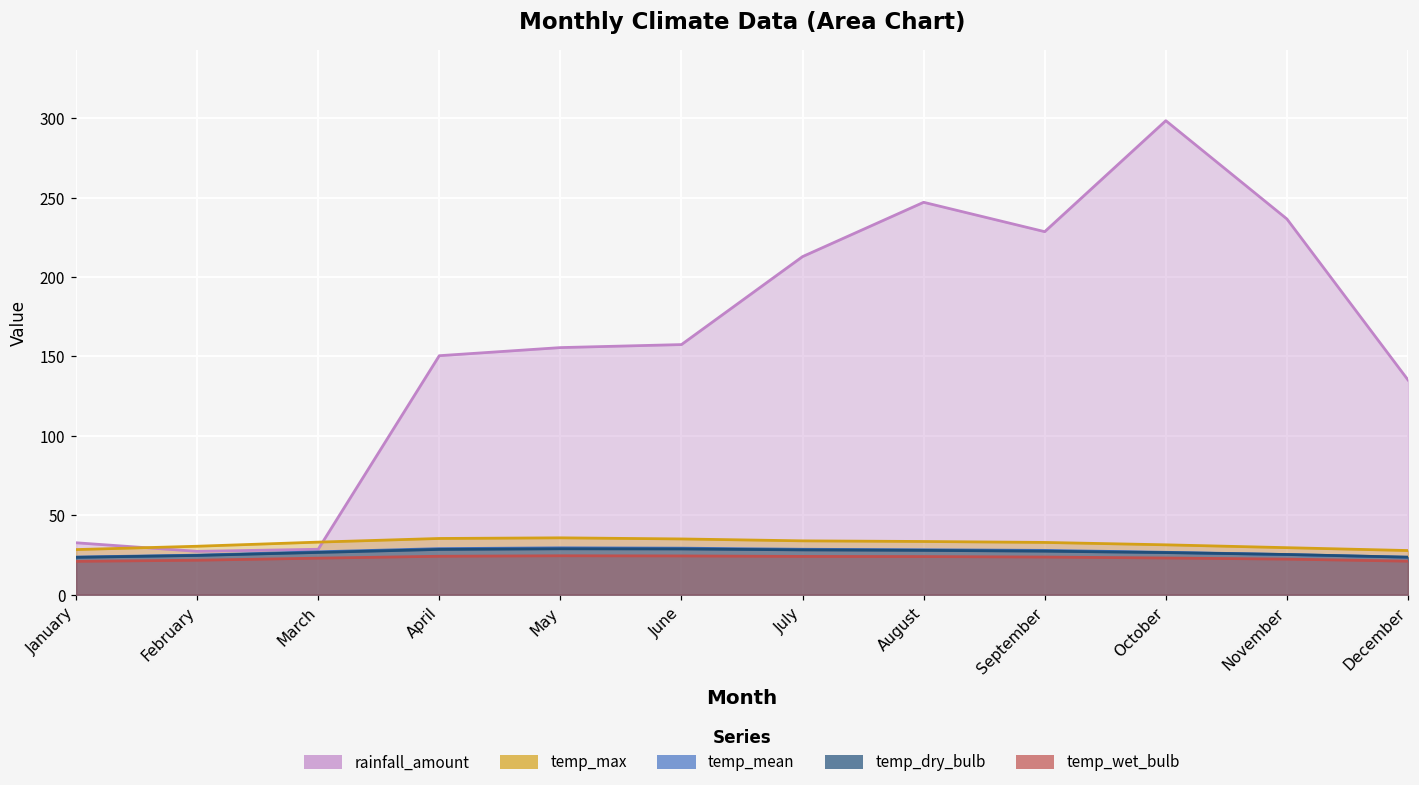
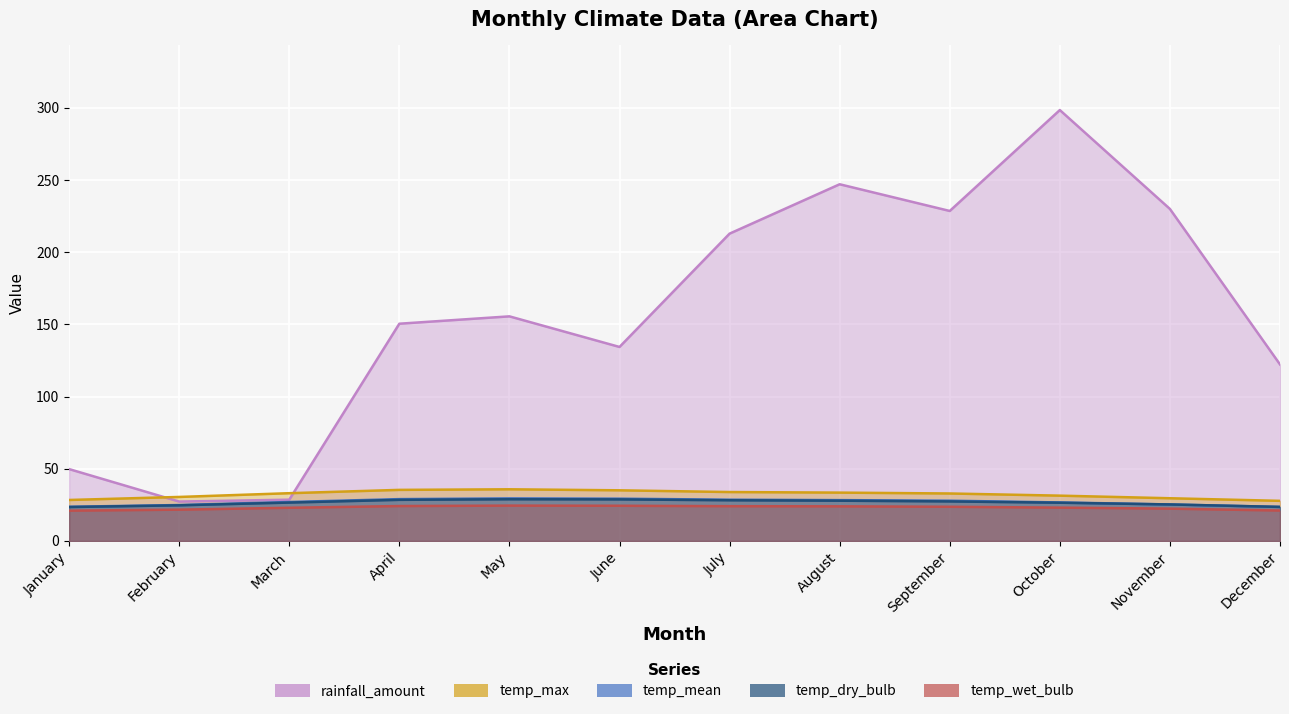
  {
    "rainfall_amount": {
-     "January": 33,
+     "January": 50,
      "February": 27,
      "April": 151,
      "May": 156,
-     "June": 158,
+     "June": 134,
      "July": 213,
      "August": 247,
      "September": 229,
      "October": 299,
-     "November": 237,
-     "December": 135
+     "November": 230,
+     "December": 122
    }
  }
